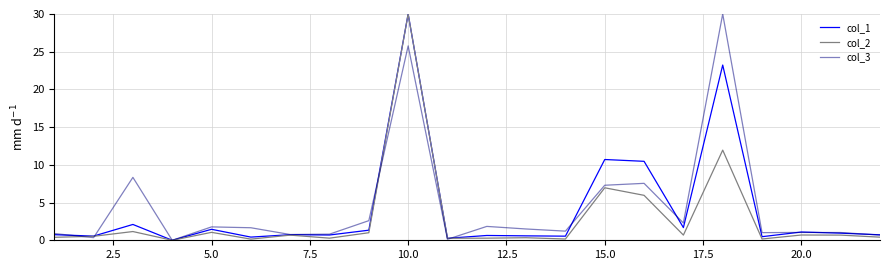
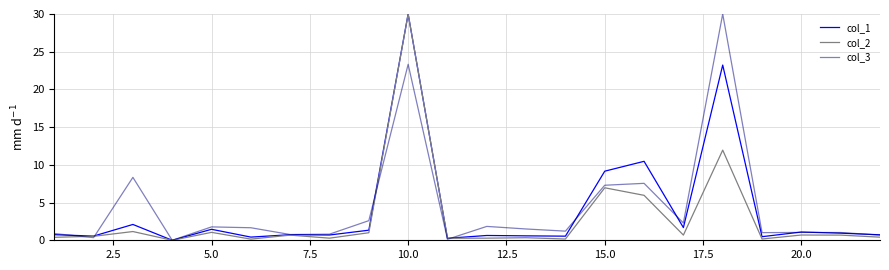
  {
    "col_1": {
-     "15.0": 11
+     "15.0": 9
    },
    "col_2": {
      "5.0": 1,
      "15.0": 7,
      "20.0": 1
    },
    "col_3": {
-     "10.0": 26,
+     "10.0": 23,
      "15.0": 7
    }
  }
